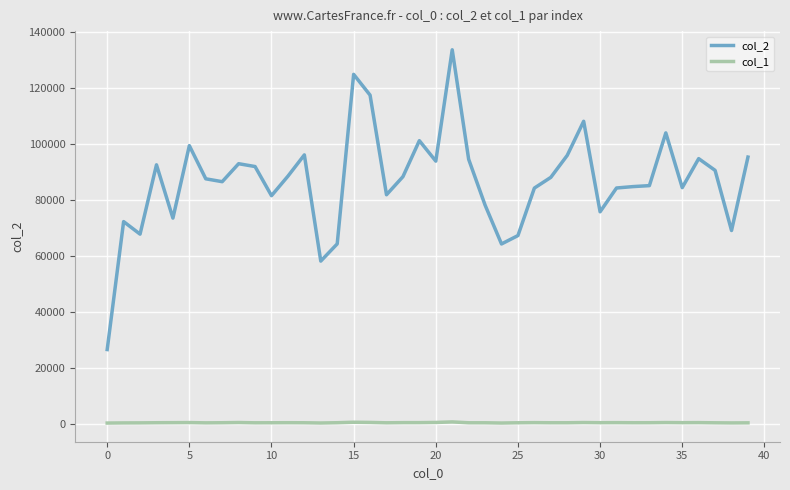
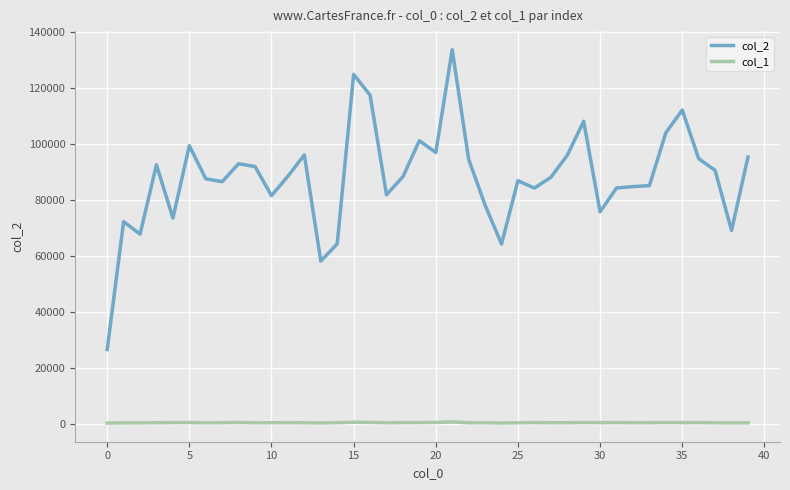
  {
    "col_2": {
      "0": 27000,
      "5": 100000,
      "10": 82000,
      "15": 125000,
-     "20": 94000,
-     "25": 67000,
+     "20": 97000,
+     "25": 87000,
      "30": 76000,
-     "35": 85000
+     "35": 112000
    },
    "col_1": {
      "0": 0,
      "5": 1000,
      "10": 1000,
      "15": 1000,
      "20": 1000,
      "25": 1000,
      "30": 1000,
      "35": 1000
    }
  }
